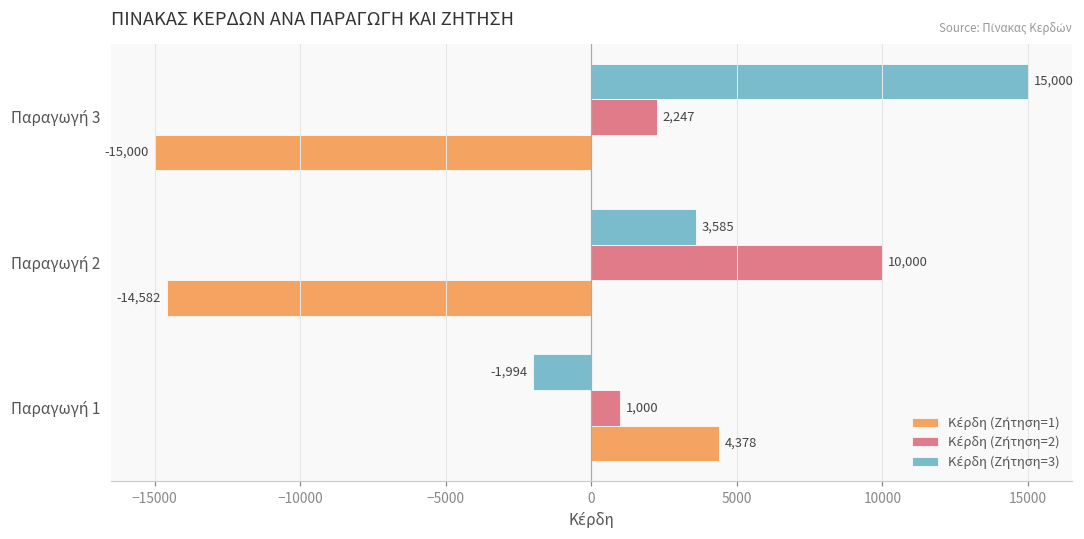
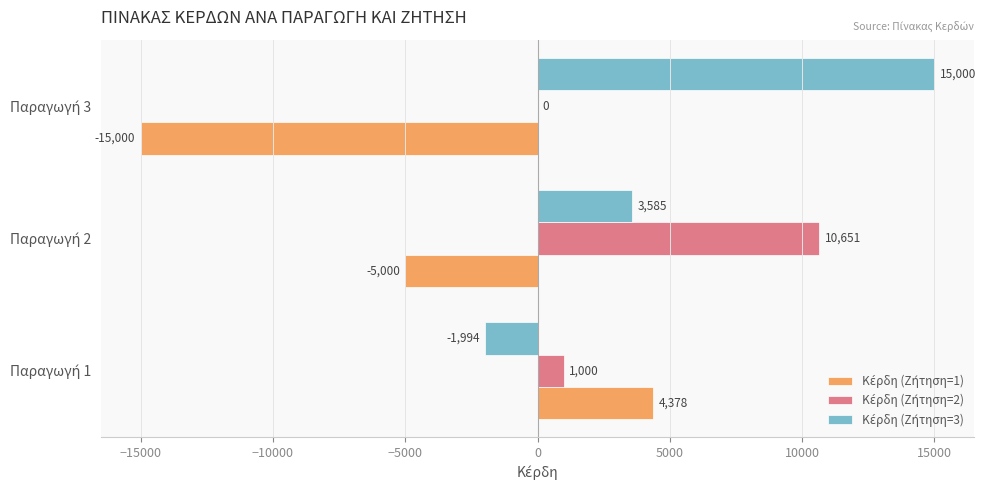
  {
    "Κέρδη (Ζήτηση=1)": {
      "Παραγωγή 3": "-15,000",
-     "Παραγωγή 2": "-14,582",
+     "Παραγωγή 2": "-5,000",
      "Παραγωγή 1": "4,378"
    },
    "Κέρδη (Ζήτηση=2)": {
-     "Παραγωγή 3": "2,247",
-     "Παραγωγή 2": "10,000",
+     "Παραγωγή 3": "0",
+     "Παραγωγή 2": "10,651",
      "Παραγωγή 1": "1,000"
    },
    "Κέρδη (Ζήτηση=3)": {
      "Παραγωγή 3": "15,000",
      "Παραγωγή 2": "3,585",
      "Παραγωγή 1": "-1,994"
    }
  }
